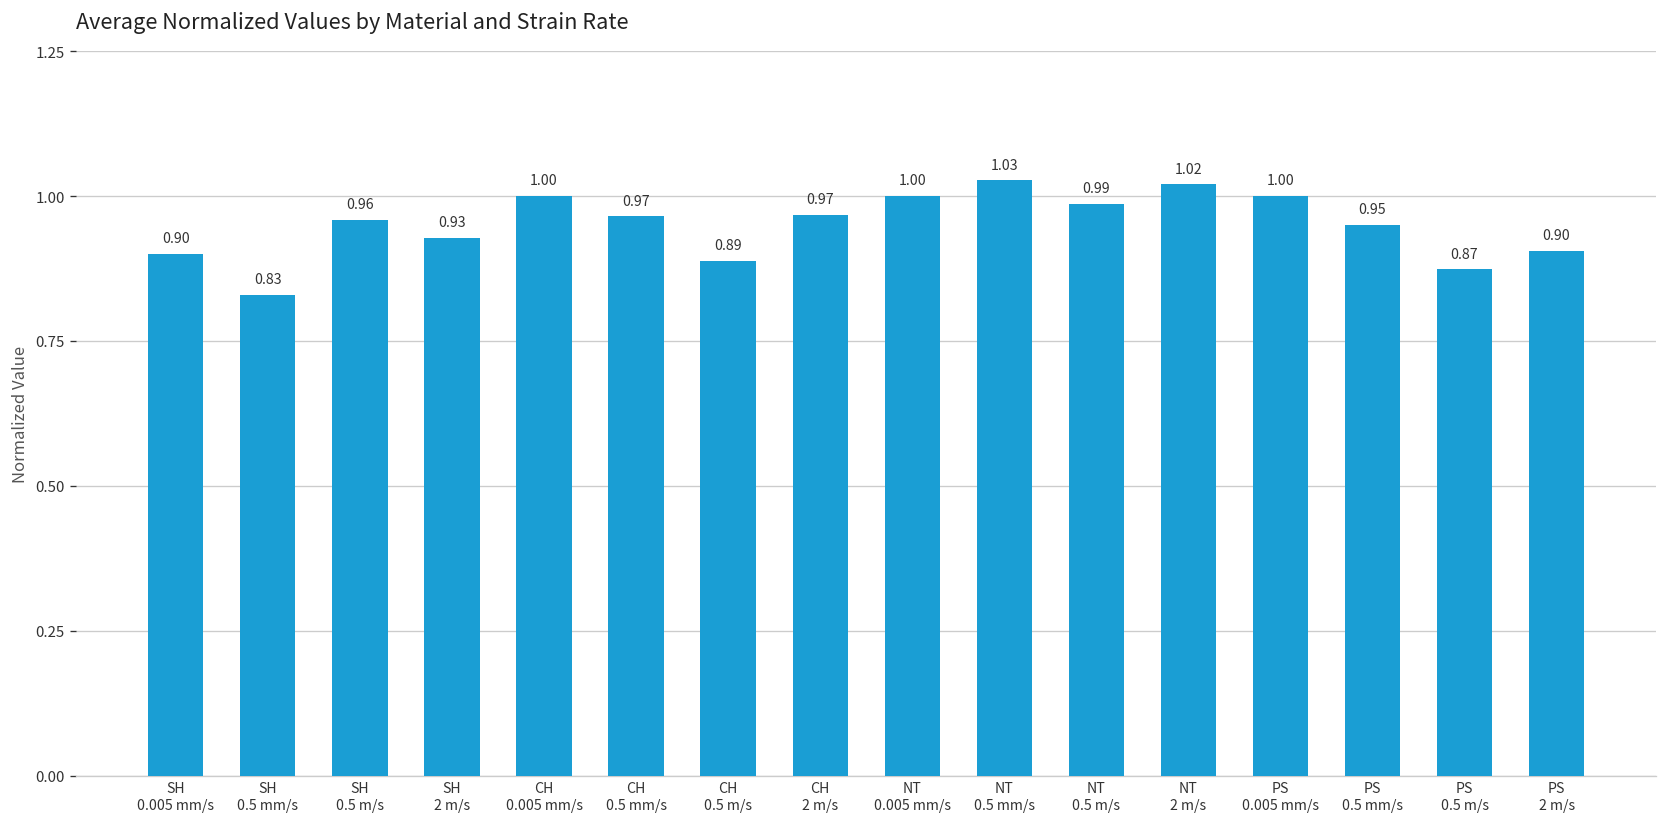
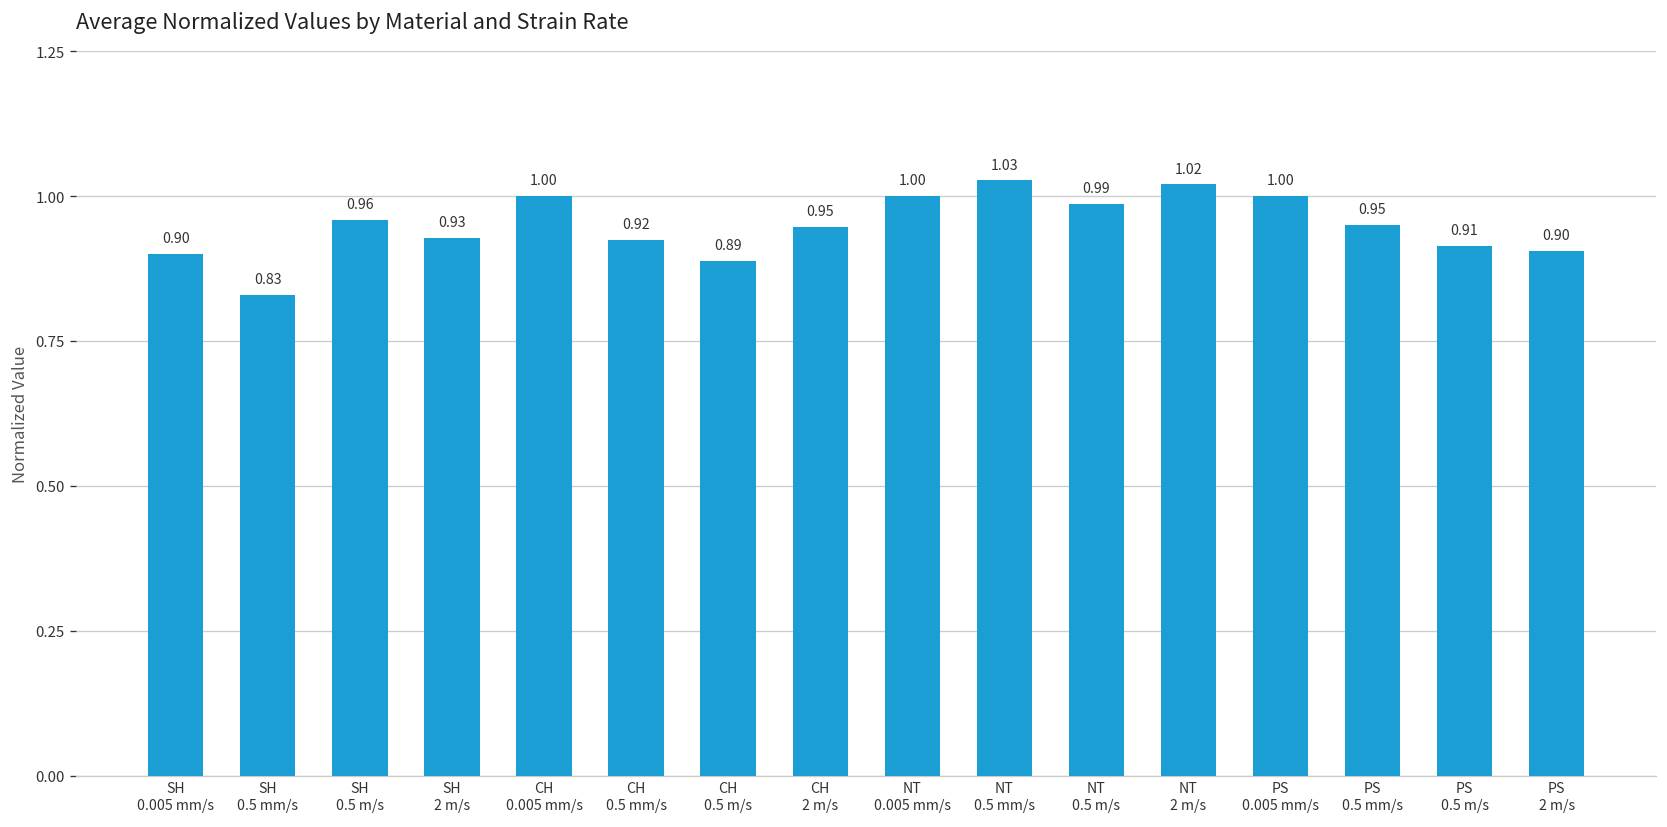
  {
    "SH 0.005 mm/s": 0.90,
    "SH 0.5 mm/s": 0.83,
    "SH 0.5 m/s": 0.96,
    "SH 2 m/s": 0.93,
    "CH 0.005 mm/s": 1.00,
-   "CH 0.5 mm/s": 0.97,
+   "CH 0.5 mm/s": 0.92,
    "CH 0.5 m/s": 0.89,
-   "CH 2 m/s": 0.97,
+   "CH 2 m/s": 0.95,
    "NT 0.005 mm/s": 1.00,
    "NT 0.5 mm/s": 1.03,
    "NT 0.5 m/s": 0.99,
    "NT 2 m/s": 1.02,
    "PS 0.005 mm/s": 1.00,
    "PS 0.5 mm/s": 0.95,
-   "PS 0.5 m/s": 0.87,
+   "PS 0.5 m/s": 0.91,
    "PS 2 m/s": 0.90
  }
